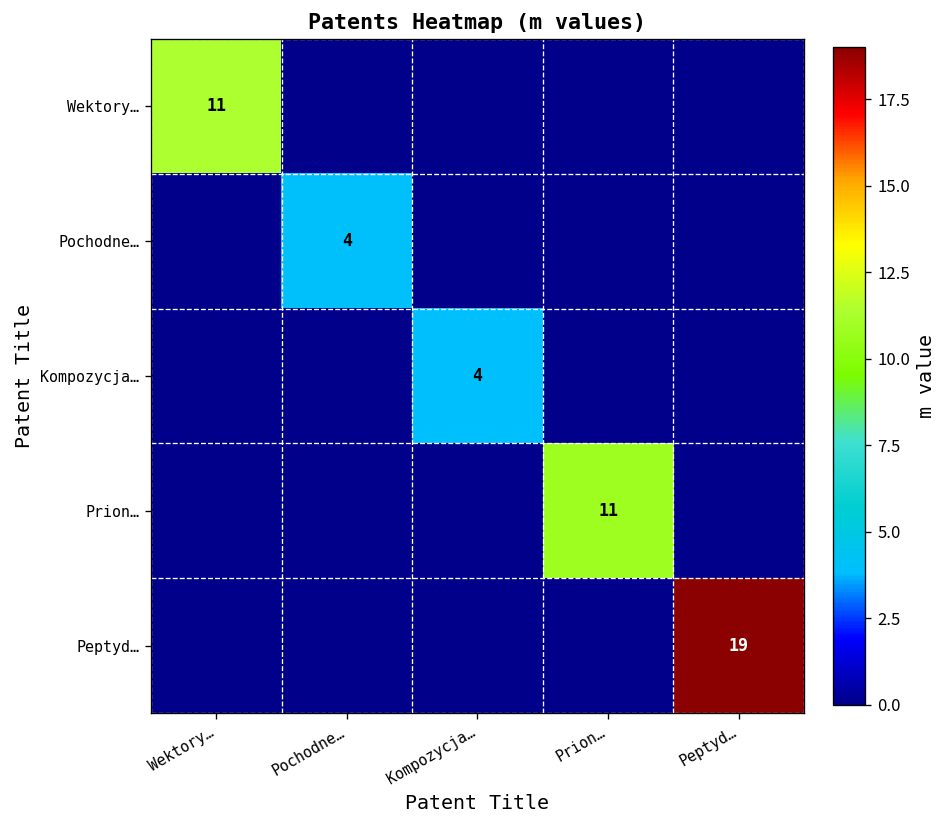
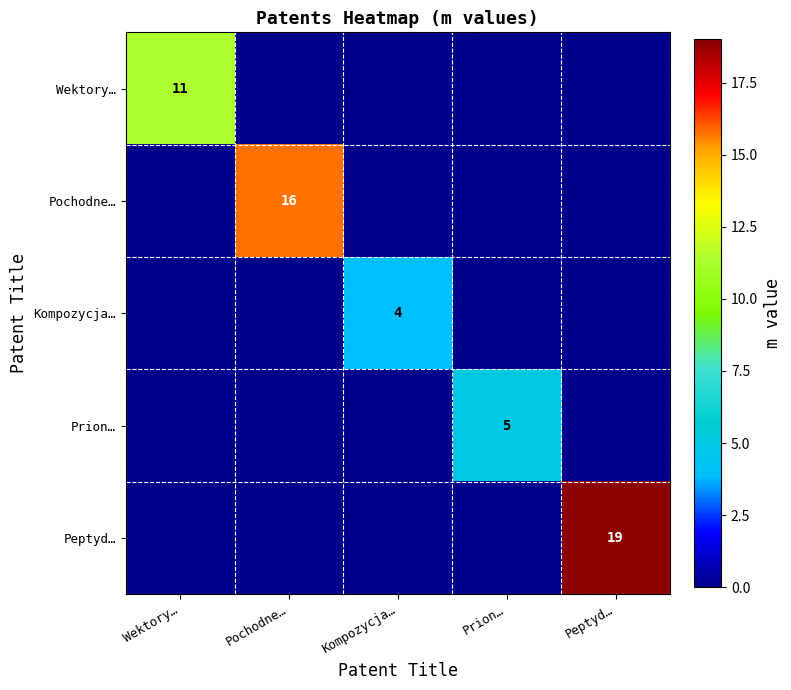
  {
    "Wektory…": {
      "Wektory…": 11
    },
    "Pochodne…": {
-     "Pochodne…": 4
+     "Pochodne…": 16
    },
    "Kompozycja…": {
      "Kompozycja…": 4
    },
    "Prion…": {
-     "Prion…": 11
+     "Prion…": 5
    },
    "Peptyd…": {
      "Peptyd…": 19
    }
  }
